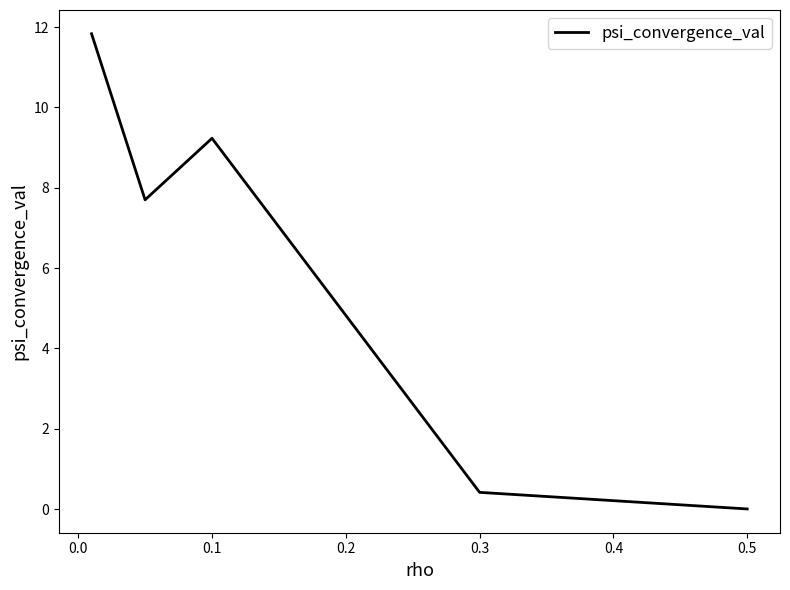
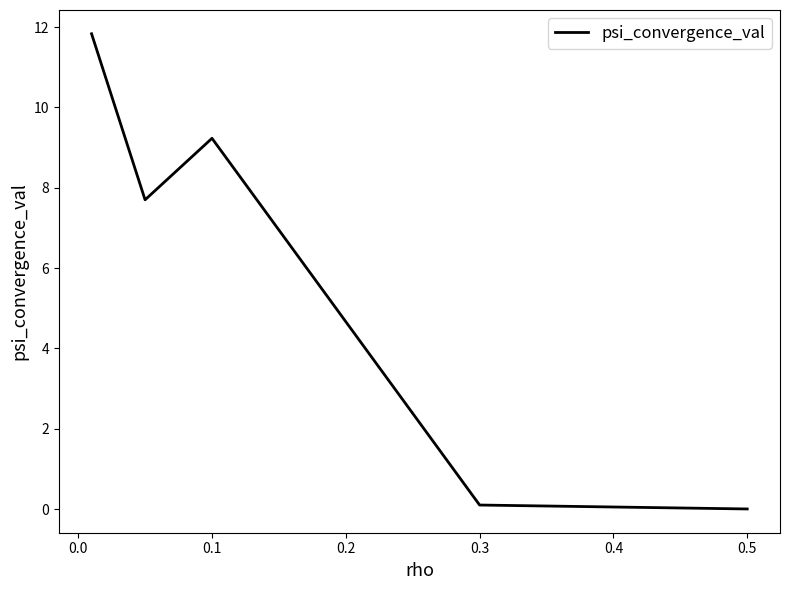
  {
    "0.1": 9.2,
-   "0.3": 0.4,
+   "0.3": 0.1,
    "0.5": 0.0
  }
